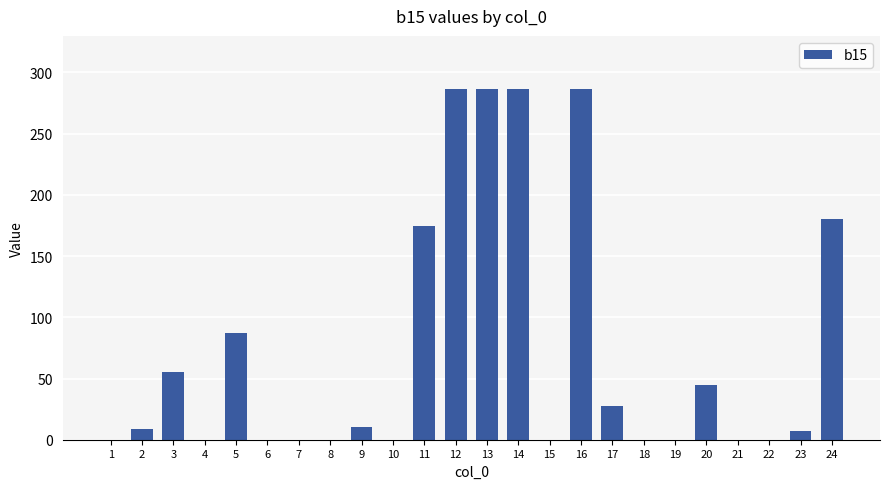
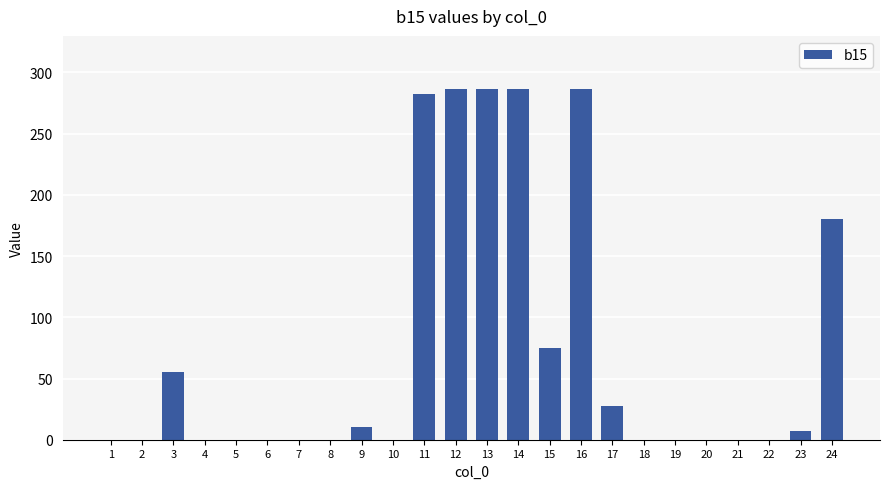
  {
    "1": 0,
-   "2": 9,
+   "2": 0,
    "3": 55,
    "4": 0,
-   "5": 87,
+   "5": 0,
    "6": 0,
    "7": 0,
    "8": 0,
    "9": 10,
    "10": 0,
-   "11": 174,
+   "11": 283,
    "12": 287,
    "13": 287,
    "14": 287,
-   "15": 0,
+   "15": 75,
    "16": 287,
    "17": 28,
    "18": 0,
    "19": 0,
-   "20": 45,
+   "20": 0,
    "21": 0,
    "22": 0,
    "23": 7,
    "24": 180
  }
